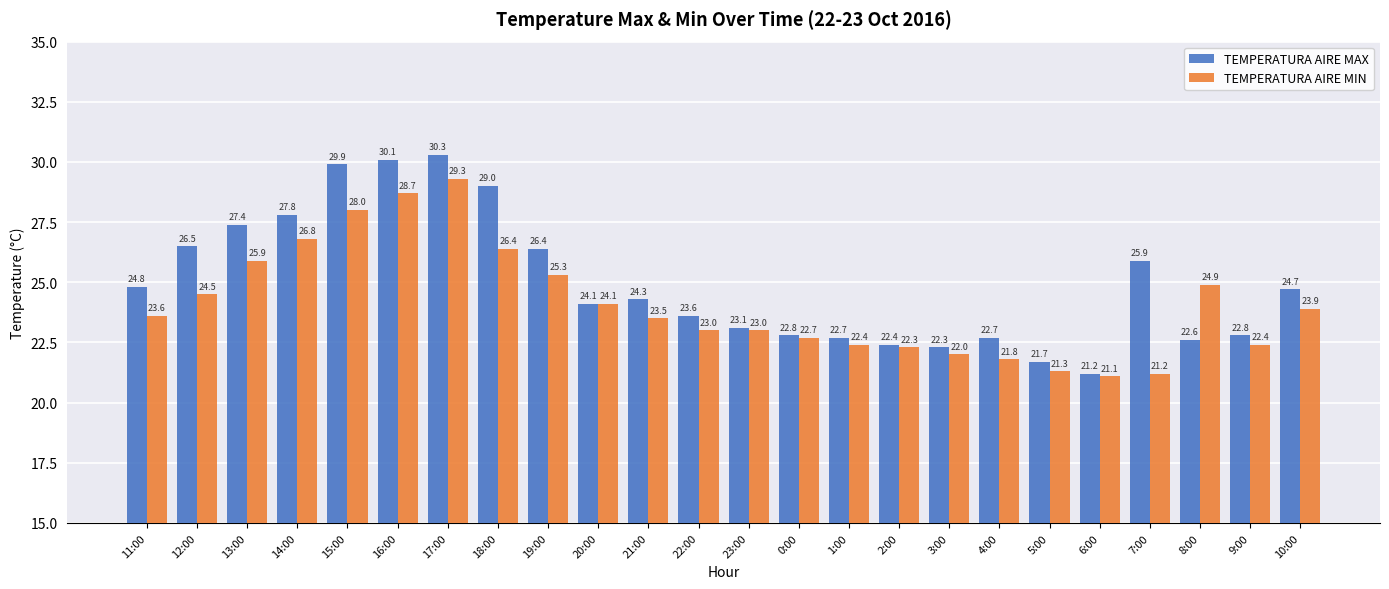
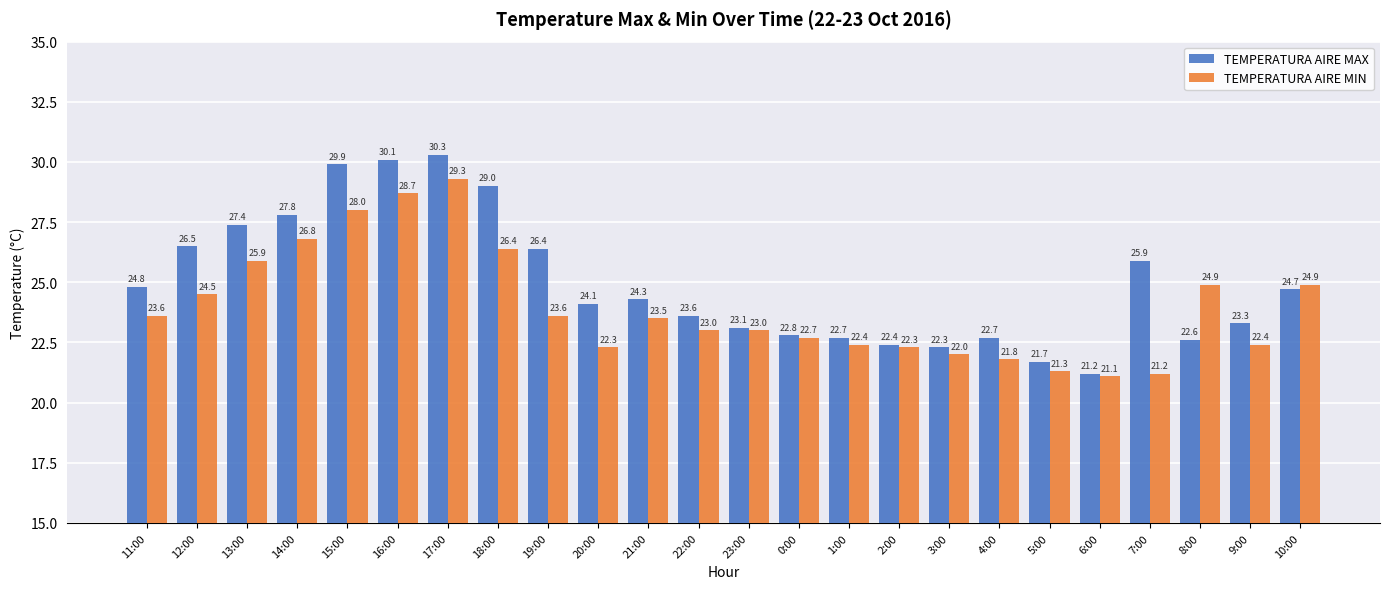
  {
    "TEMPERATURA AIRE MAX": {
      "11:00": 24.8,
      "12:00": 26.5,
      "13:00": 27.4,
      "14:00": 27.8,
      "15:00": 29.9,
      "16:00": 30.1,
      "17:00": 30.3,
      "18:00": 29.0,
      "19:00": 26.4,
      "20:00": 24.1,
      "21:00": 24.3,
      "22:00": 23.6,
      "23:00": 23.1,
      "0:00": 22.8,
      "1:00": 22.7,
      "2:00": 22.4,
      "3:00": 22.3,
      "4:00": 22.7,
      "5:00": 21.7,
      "6:00": 21.2,
      "7:00": 25.9,
      "8:00": 22.6,
-     "9:00": 22.8,
+     "9:00": 23.3,
      "10:00": 24.7
    },
    "TEMPERATURA AIRE MIN": {
      "11:00": 23.6,
      "12:00": 24.5,
      "13:00": 25.9,
      "14:00": 26.8,
      "15:00": 28.0,
      "16:00": 28.7,
      "17:00": 29.3,
      "18:00": 26.4,
-     "19:00": 25.3,
-     "20:00": 24.1,
+     "19:00": 23.6,
+     "20:00": 22.3,
      "21:00": 23.5,
      "22:00": 23.0,
      "23:00": 23.0,
      "0:00": 22.7,
      "1:00": 22.4,
      "2:00": 22.3,
      "3:00": 22.0,
      "4:00": 21.8,
      "5:00": 21.3,
      "6:00": 21.1,
      "7:00": 21.2,
      "8:00": 24.9,
      "9:00": 22.4,
-     "10:00": 23.9
+     "10:00": 24.9
    }
  }
